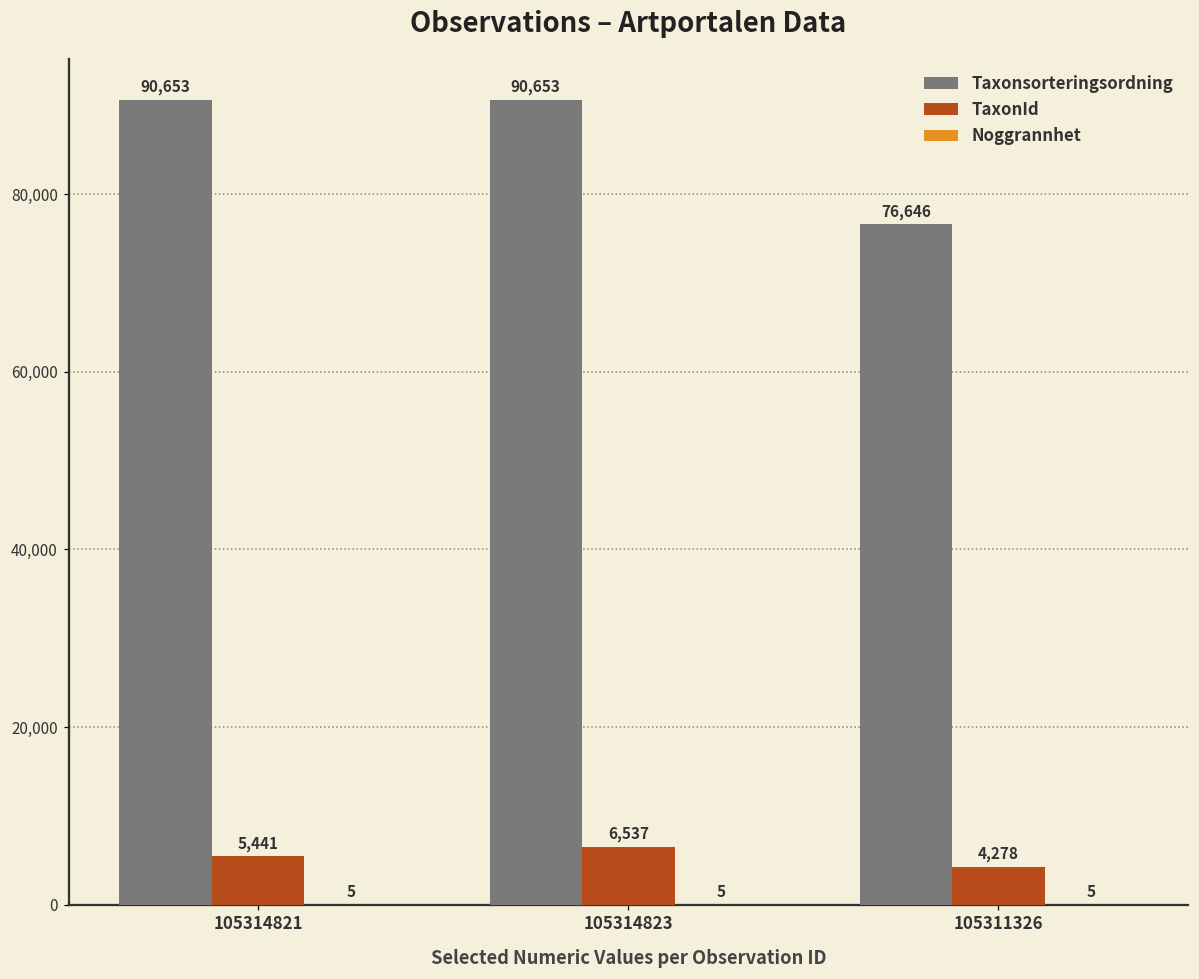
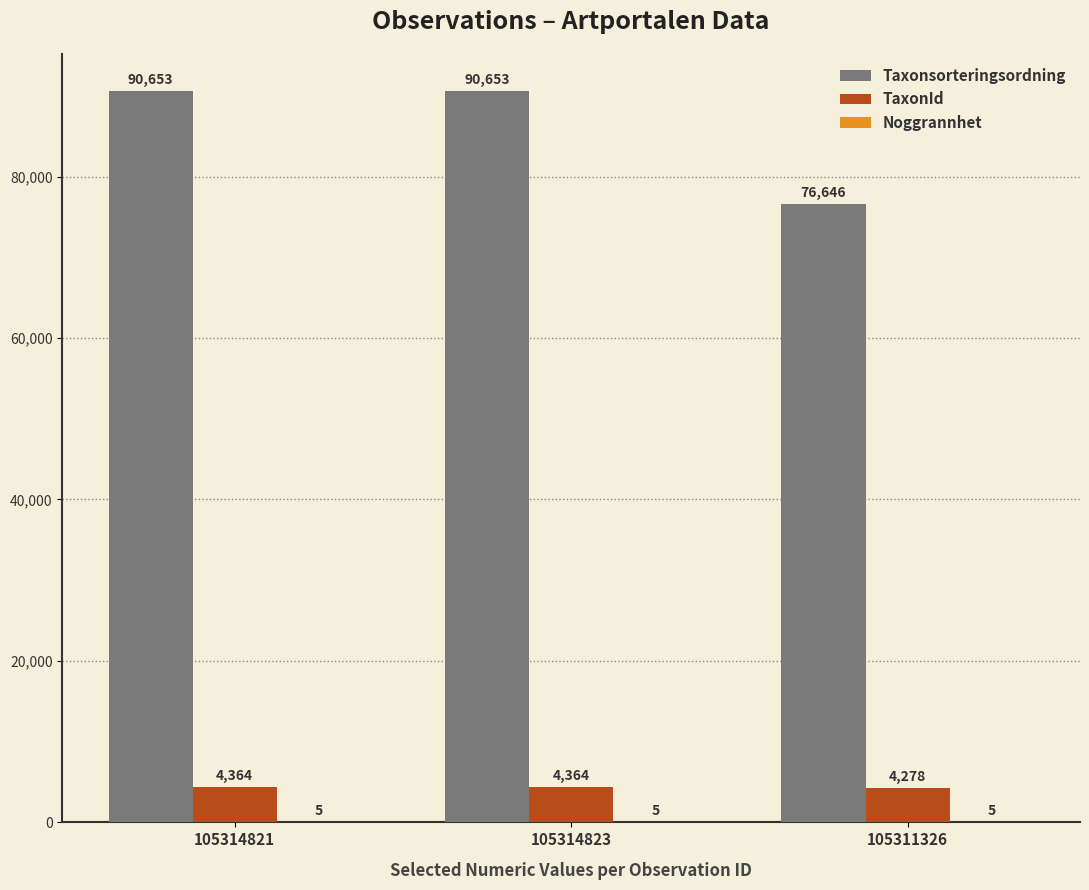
  {
    "Taxonsorteringsordning": {
      "105314821": "90,653",
      "105314823": "90,653",
      "105311326": "76,646"
    },
    "TaxonId": {
-     "105314821": "5,441",
-     "105314823": "6,537",
+     "105314821": "4,364",
+     "105314823": "4,364",
      "105311326": "4,278"
    },
    "Noggrannhet": {
      "105314821": "5",
      "105314823": "5",
      "105311326": "5"
    }
  }
